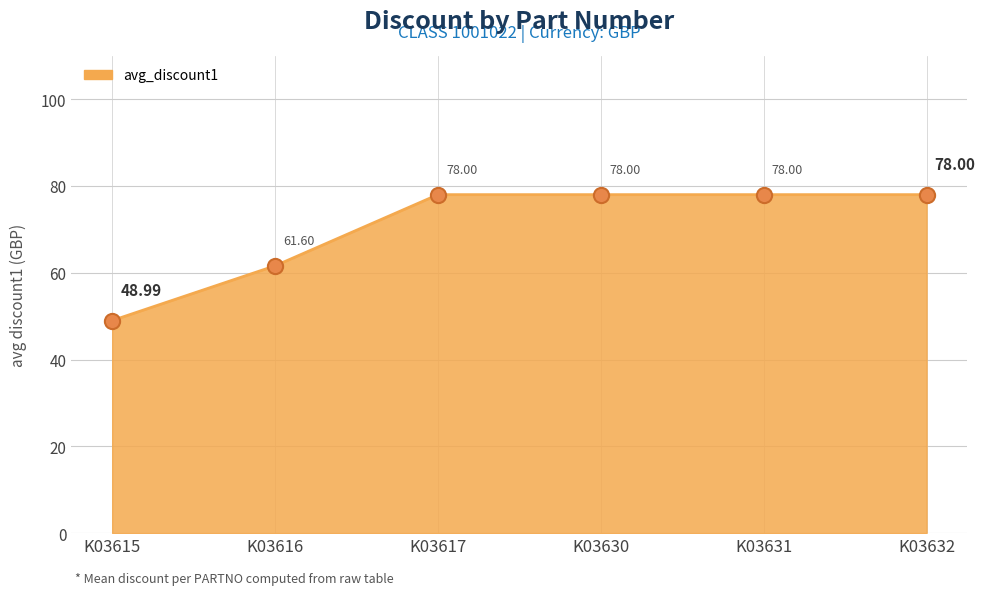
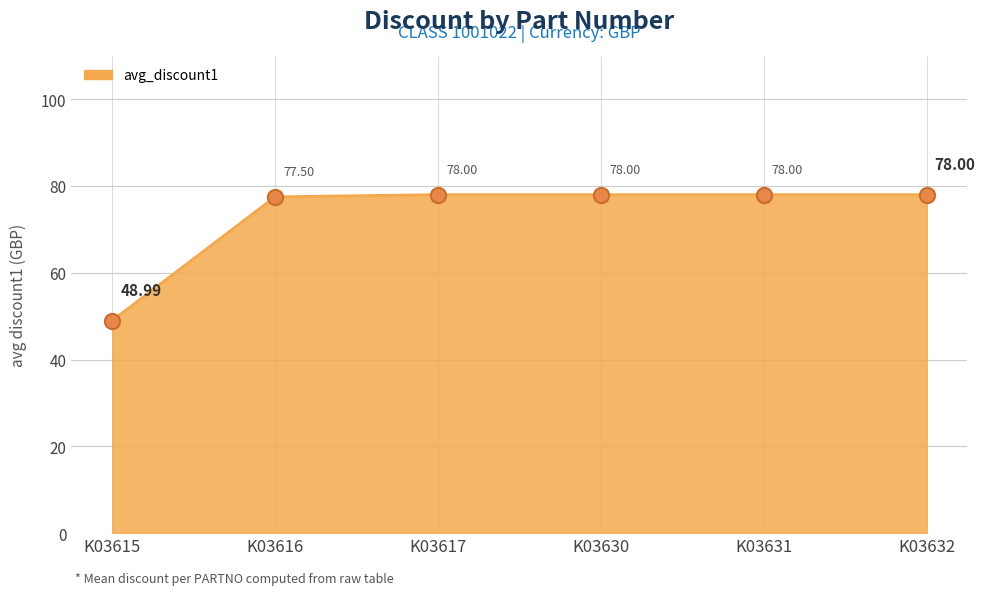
  {
    "K03615": 48.99,
-   "K03616": 61.60,
+   "K03616": 77.50,
    "K03617": 78.00,
    "K03630": 78.00,
    "K03631": 78.00,
    "K03632": 78.00
  }
